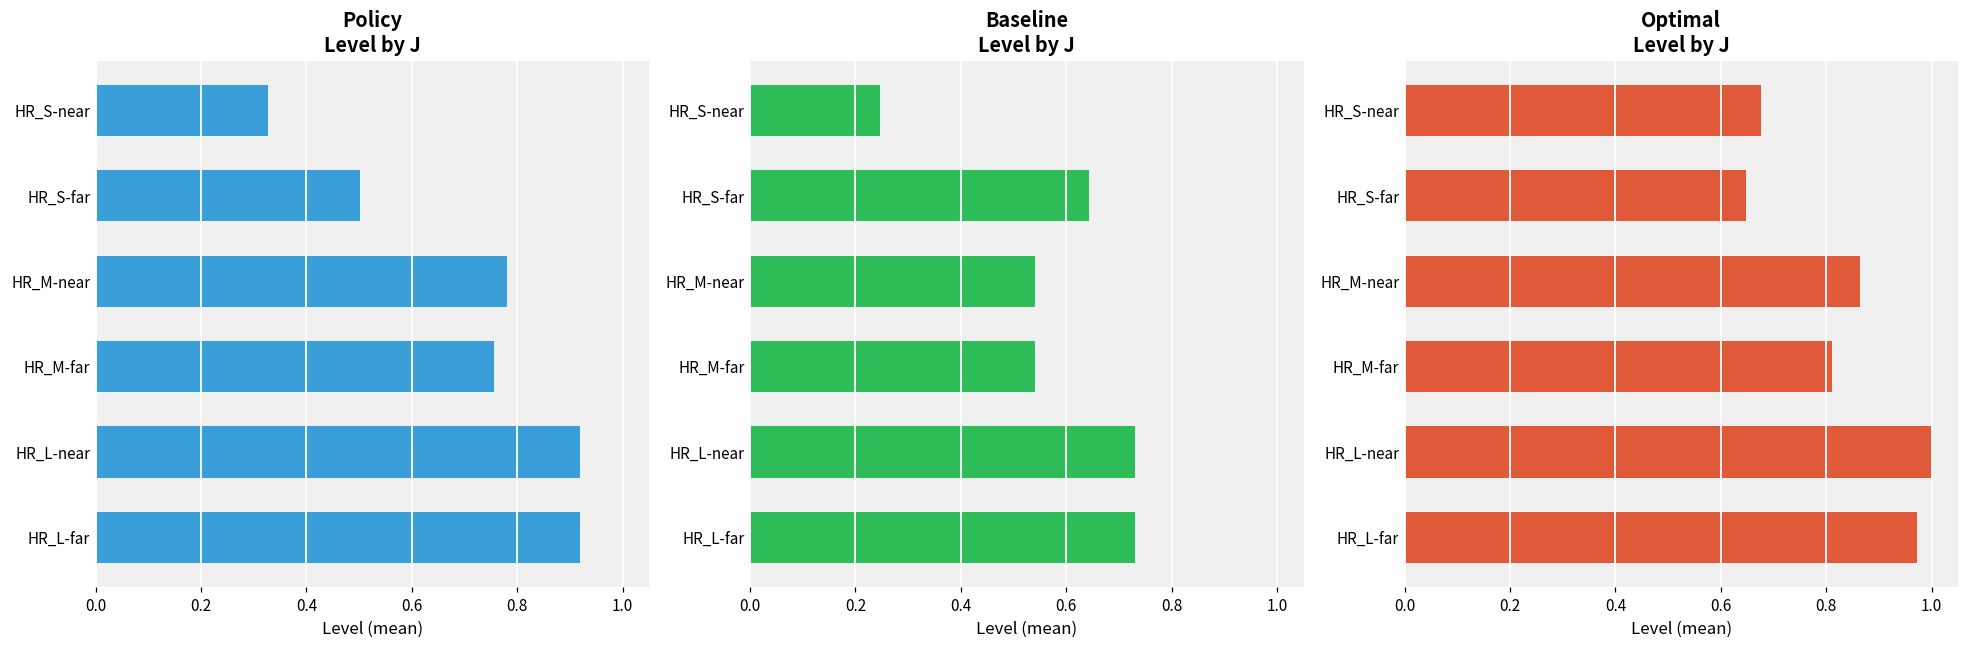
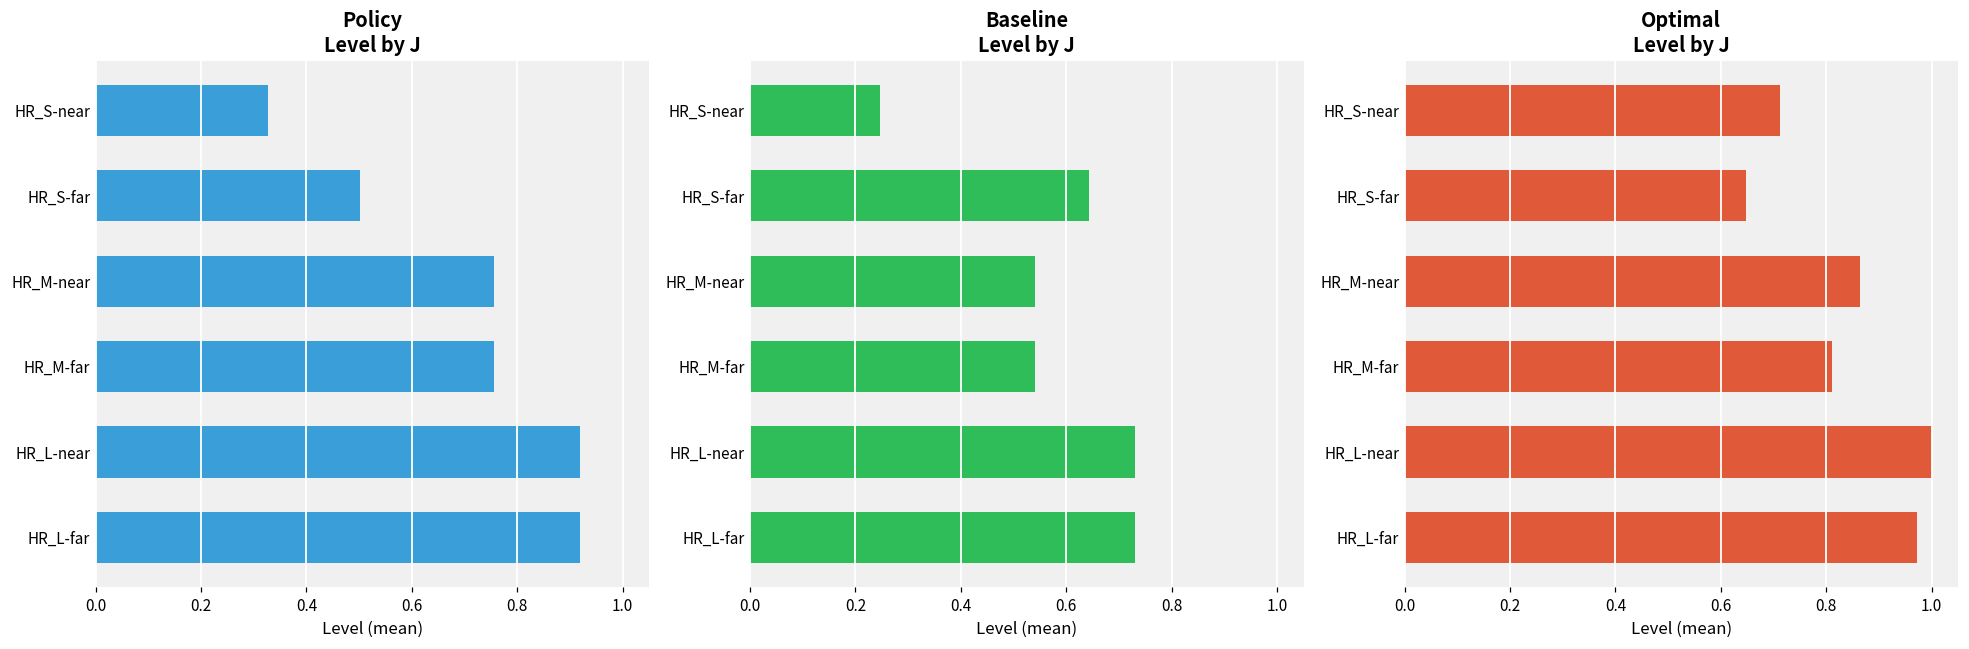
  {
    "Policy Level by J": {
      "HR_S-near": 0.33,
      "HR_S-far": 0.50,
-     "HR_M-near": 0.78,
+     "HR_M-near": 0.76,
      "HR_M-far": 0.76,
      "HR_L-near": 0.92,
      "HR_L-far": 0.92
    },
    "Baseline Level by J": {
      "HR_S-near": 0.25,
      "HR_S-far": 0.64,
      "HR_M-near": 0.54,
      "HR_M-far": 0.54,
      "HR_L-near": 0.73,
      "HR_L-far": 0.73
    },
    "Optimal Level by J": {
-     "HR_S-near": 0.68,
+     "HR_S-near": 0.71,
      "HR_S-far": 0.65,
      "HR_M-near": 0.86,
      "HR_M-far": 0.81,
      "HR_L-near": 1.00,
      "HR_L-far": 0.97
    }
  }
